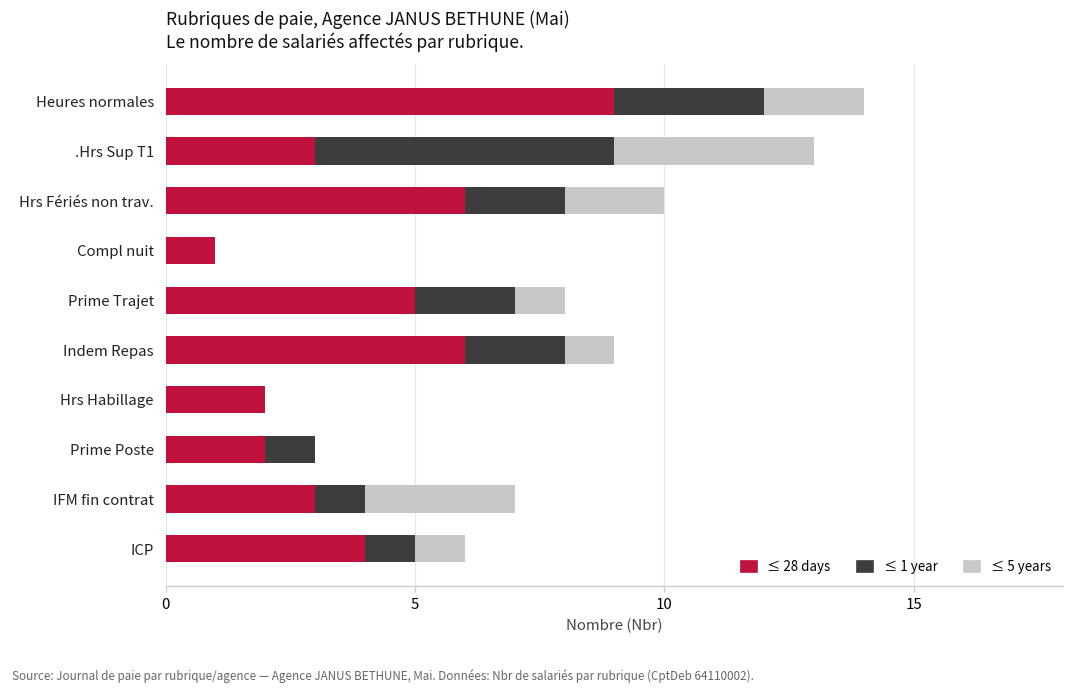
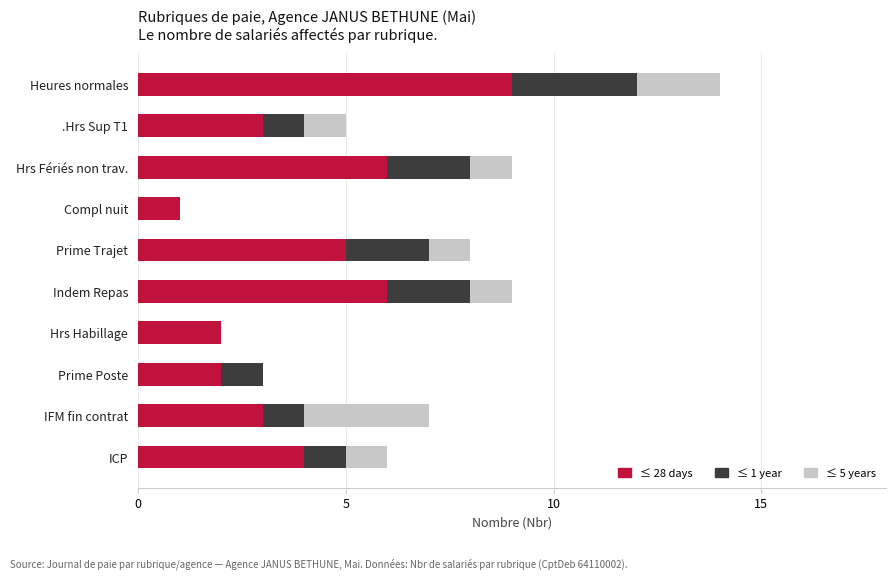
  {
    "≤ 28 days": {
      "Heures normales": 9,
      ".Hrs Sup T1": 3,
      "Hrs Fériés non trav.": 6,
      "Compl nuit": 1,
      "Prime Trajet": 5,
      "Indem Repas": 6,
      "Hrs Habillage": 2,
      "Prime Poste": 2,
      "IFM fin contrat": 3,
      "ICP": 4
    },
    "≤ 1 year": {
      "Heures normales": 3,
-     ".Hrs Sup T1": 6,
+     ".Hrs Sup T1": 1,
      "Hrs Fériés non trav.": 2,
      "Compl nuit": 0,
      "Prime Trajet": 2,
      "Indem Repas": 2,
      "Hrs Habillage": 0,
      "Prime Poste": 1,
      "IFM fin contrat": 1,
      "ICP": 1
    },
    "≤ 5 years": {
      "Heures normales": 2,
-     ".Hrs Sup T1": 4,
-     "Hrs Fériés non trav.": 2,
+     ".Hrs Sup T1": 1,
+     "Hrs Fériés non trav.": 1,
      "Compl nuit": 0,
      "Prime Trajet": 1,
      "Indem Repas": 1,
      "Hrs Habillage": 0,
      "Prime Poste": 0,
      "IFM fin contrat": 3,
      "ICP": 1
    }
  }
